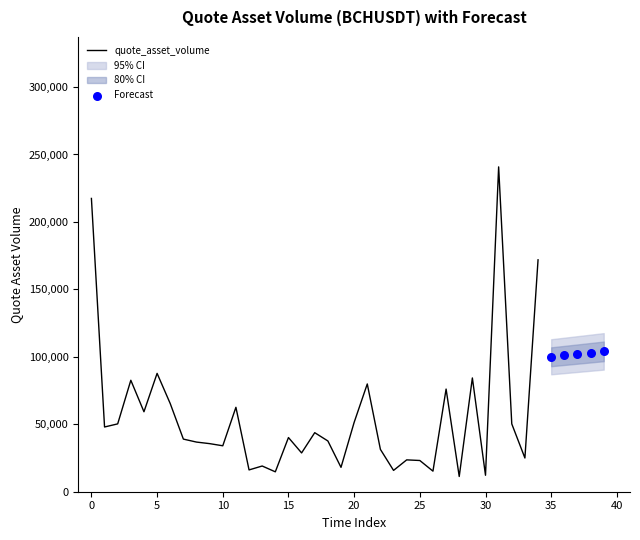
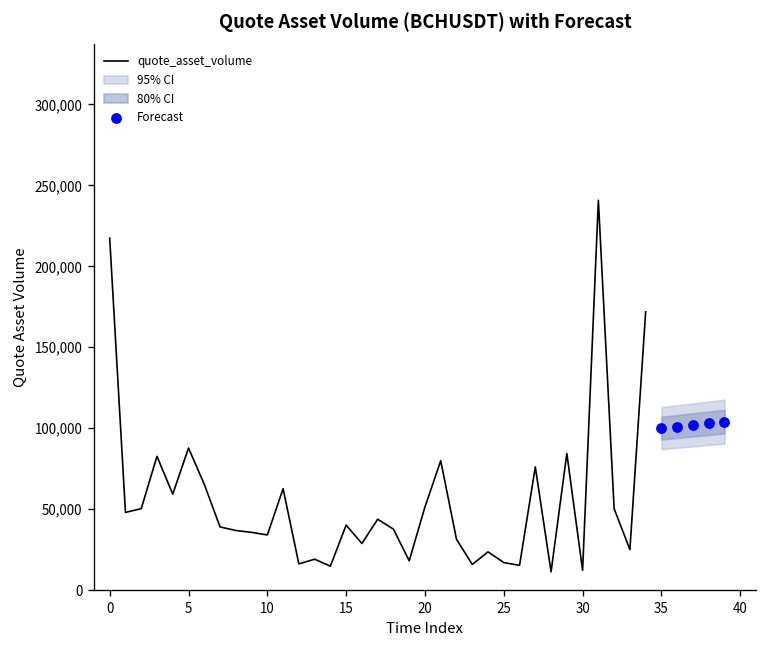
  {
    "quote_asset_volume": {
      "0": "217,000",
      "5": "88,000",
      "10": "34,000",
      "15": "40,000",
      "20": "51,000",
-     "25": "23,000",
+     "25": "17,000",
      "30": "12,000"
    }
  }
